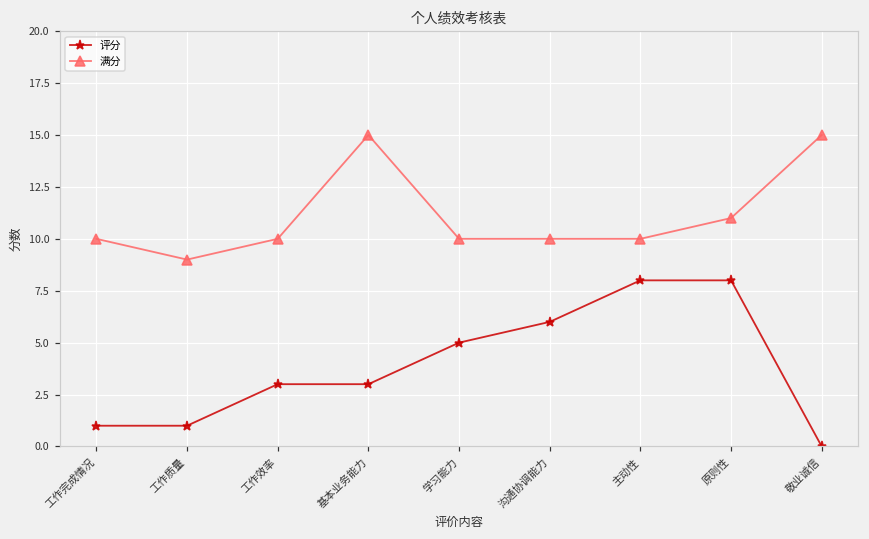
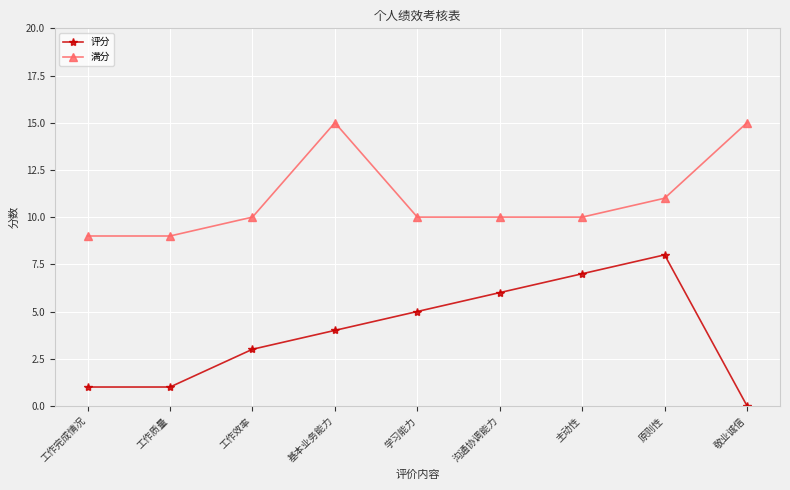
  {
    "评分": {
      "工作完成情况": 1,
      "工作质量": 1,
      "工作效率": 3,
-     "基本业务能力": 3,
+     "基本业务能力": 4,
      "学习能力": 5,
      "沟通协调能力": 6,
-     "主动性": 8,
+     "主动性": 7,
      "原则性": 8,
      "敬业诚信": 0
    },
    "满分": {
-     "工作完成情况": 10,
+     "工作完成情况": 9,
      "工作质量": 9,
      "工作效率": 10,
      "基本业务能力": 15,
      "学习能力": 10,
      "沟通协调能力": 10,
      "主动性": 10,
      "原则性": 11,
      "敬业诚信": 15
    }
  }
